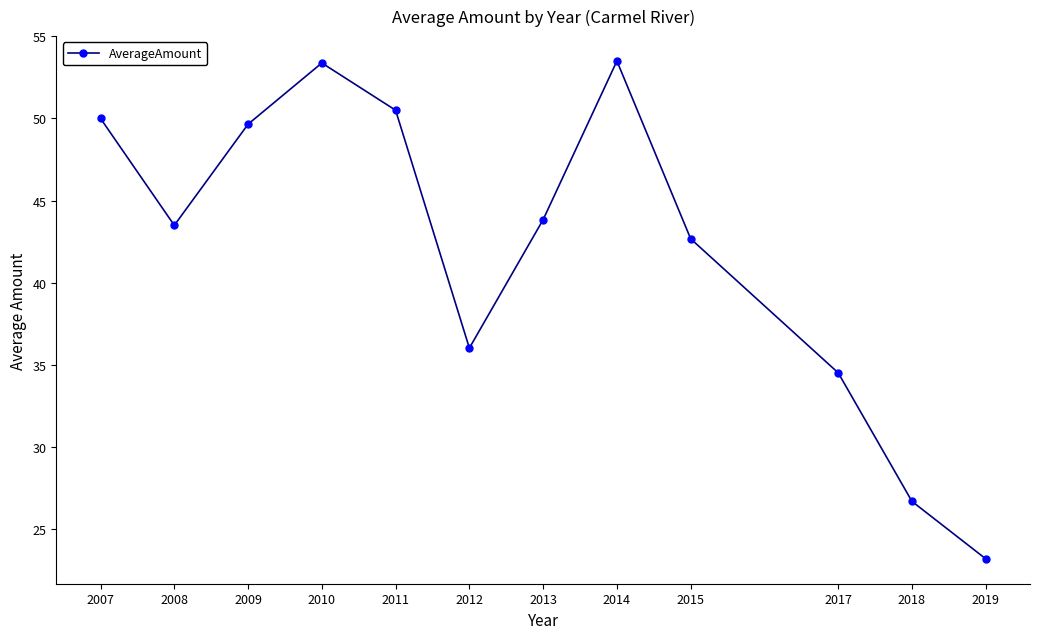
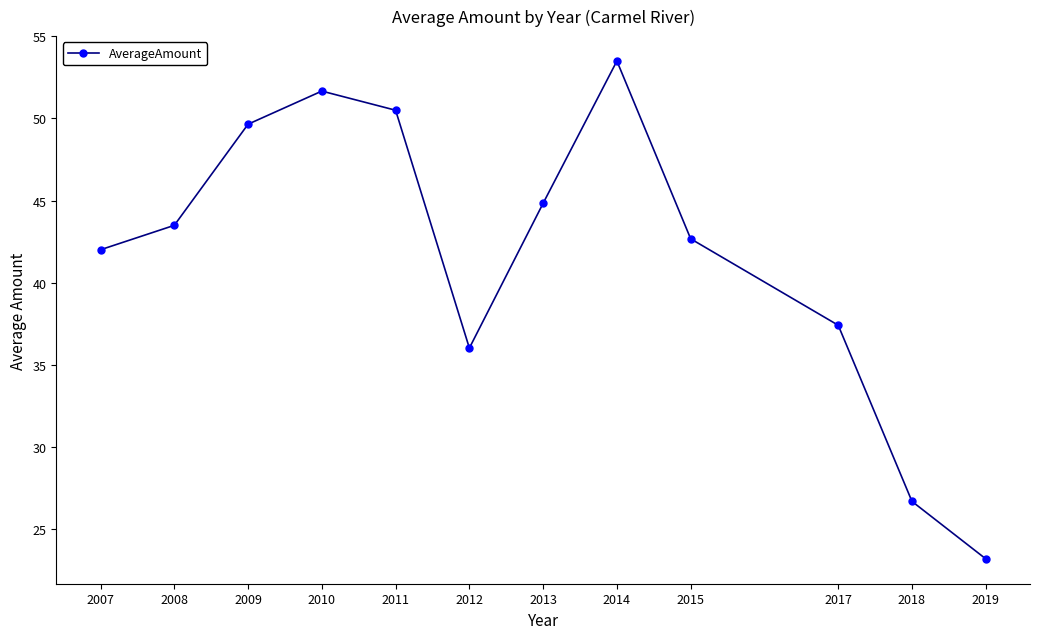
  {
-   "2007": 50,
+   "2007": 42,
    "2008": 43.5,
    "2009": 49.6,
-   "2010": 53.4,
+   "2010": 51.7,
    "2011": 50.5,
    "2012": 36.0,
-   "2013": 43.8,
+   "2013": 44.8,
    "2014": 53.5,
    "2015": 42.7,
-   "2017": 34.5,
+   "2017": 37.4,
    "2018": 26.7,
    "2019": 23.2
  }
